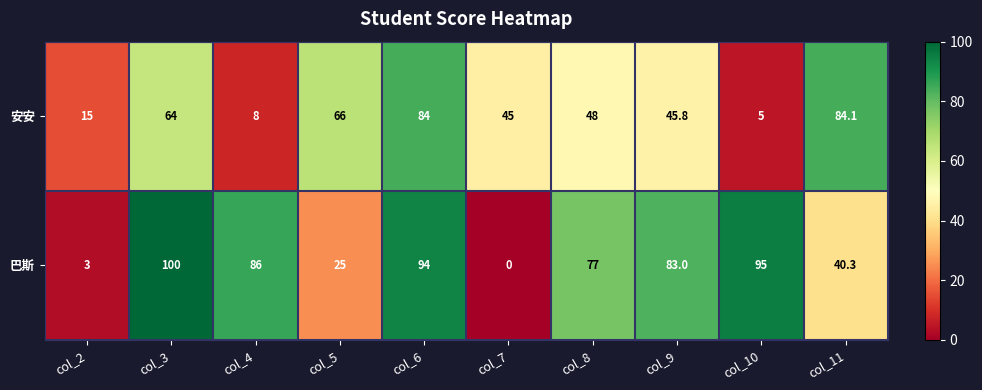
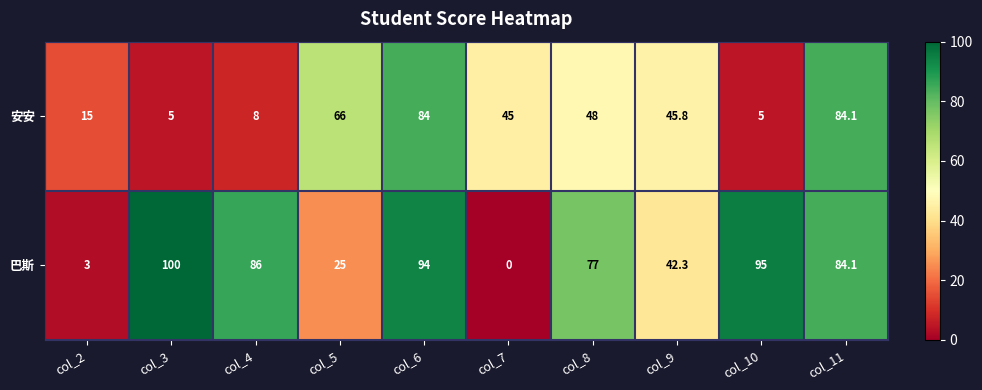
  {
    "安安": {
      "col_2": 15,
-     "col_3": 64,
+     "col_3": 5,
      "col_4": 8,
      "col_5": 66,
      "col_6": 84,
      "col_7": 45,
      "col_8": 48,
      "col_9": 45.8,
      "col_10": 5,
      "col_11": 84.1
    },
    "巴斯": {
      "col_2": 3,
      "col_3": 100,
      "col_4": 86,
      "col_5": 25,
      "col_6": 94,
      "col_7": 0,
      "col_8": 77,
-     "col_9": 83.0,
+     "col_9": 42.3,
      "col_10": 95,
-     "col_11": 40.3
+     "col_11": 84.1
    }
  }
